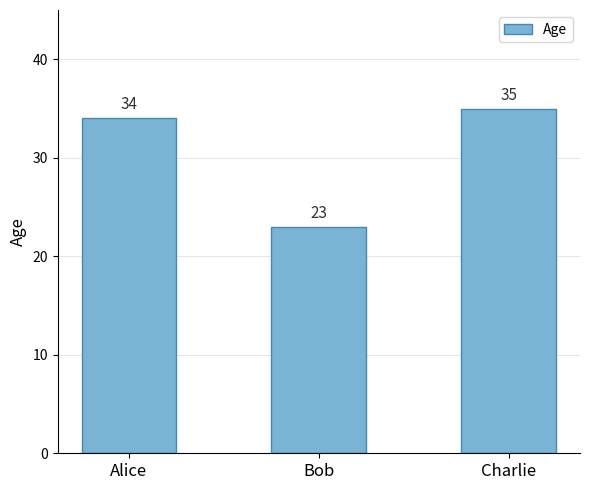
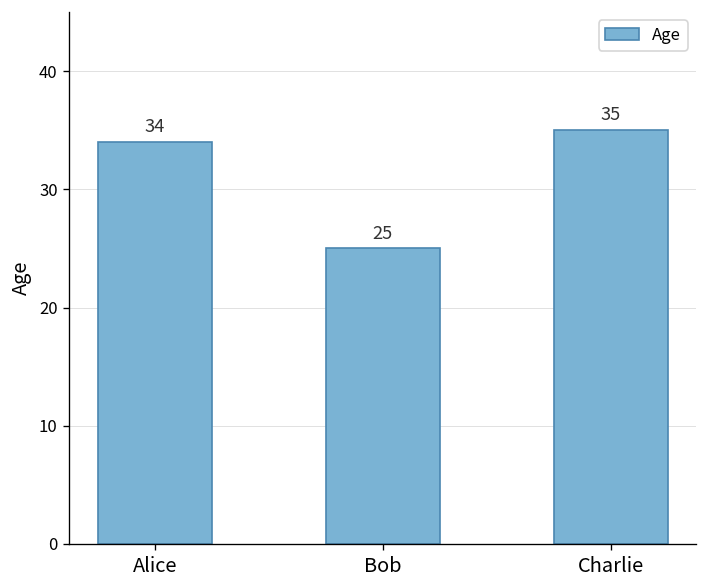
  {
    "Alice": 34,
-   "Bob": 23,
+   "Bob": 25,
    "Charlie": 35
  }
